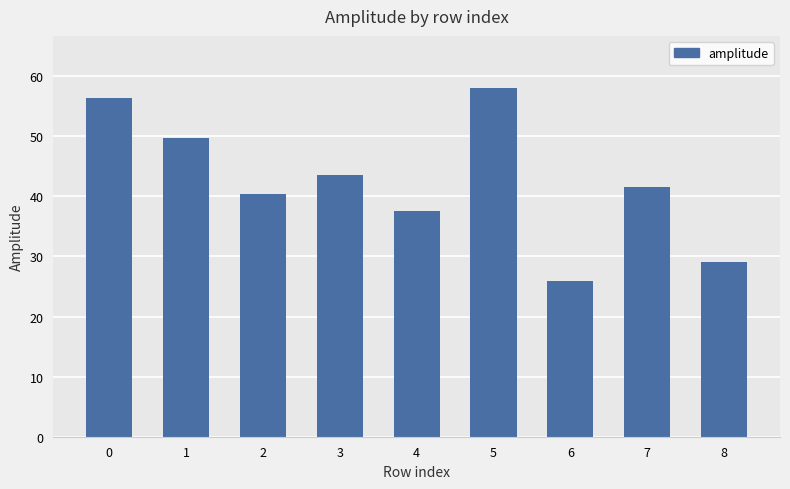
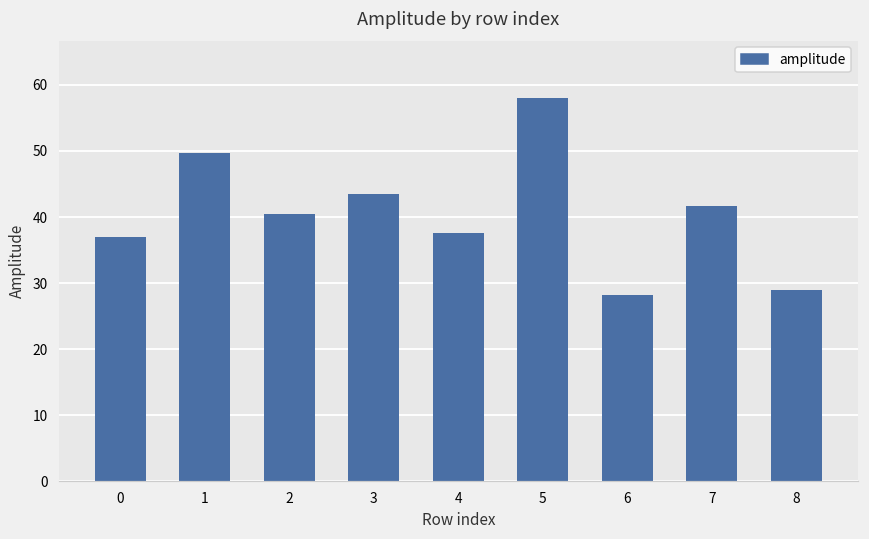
  {
-   "0": 56,
+   "0": 37,
    "1": 50,
    "2": 40,
    "3": 44,
    "4": 38,
    "5": 58,
-   "6": 26,
+   "6": 28,
    "7": 42,
    "8": 29
  }
